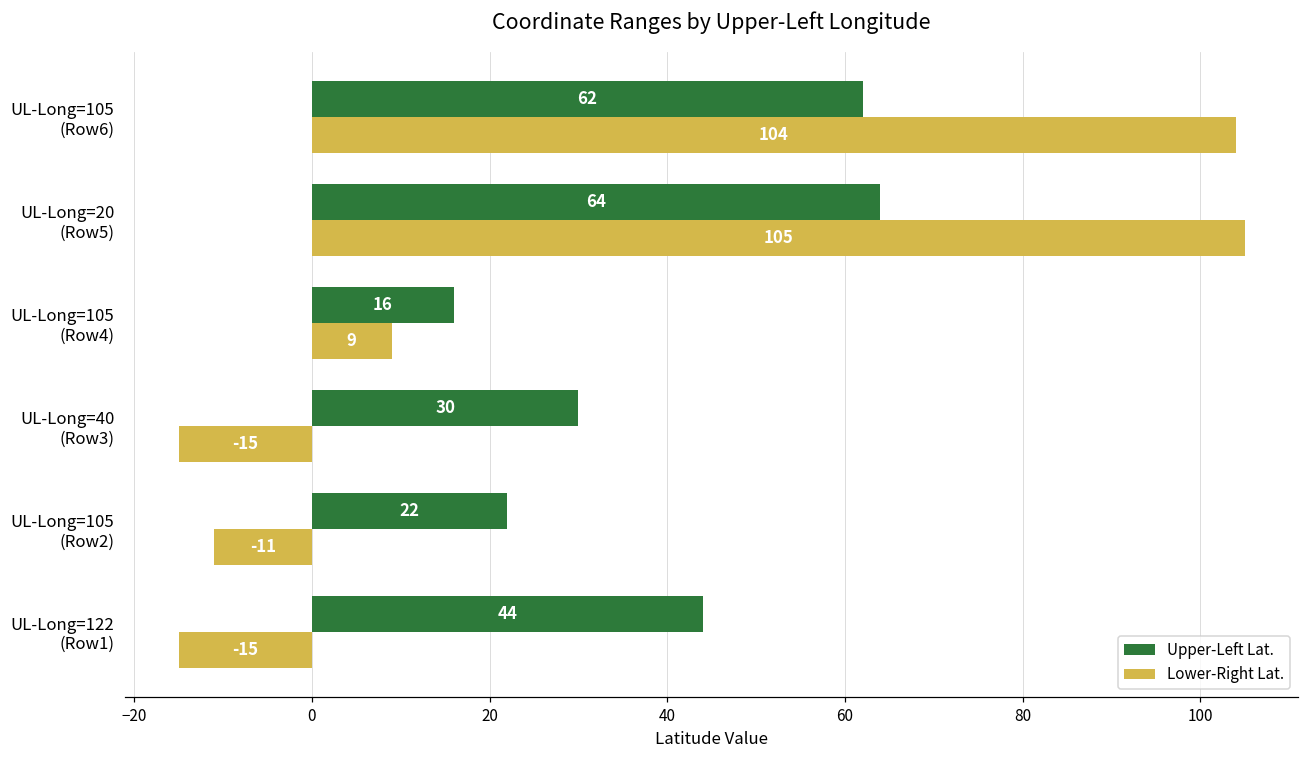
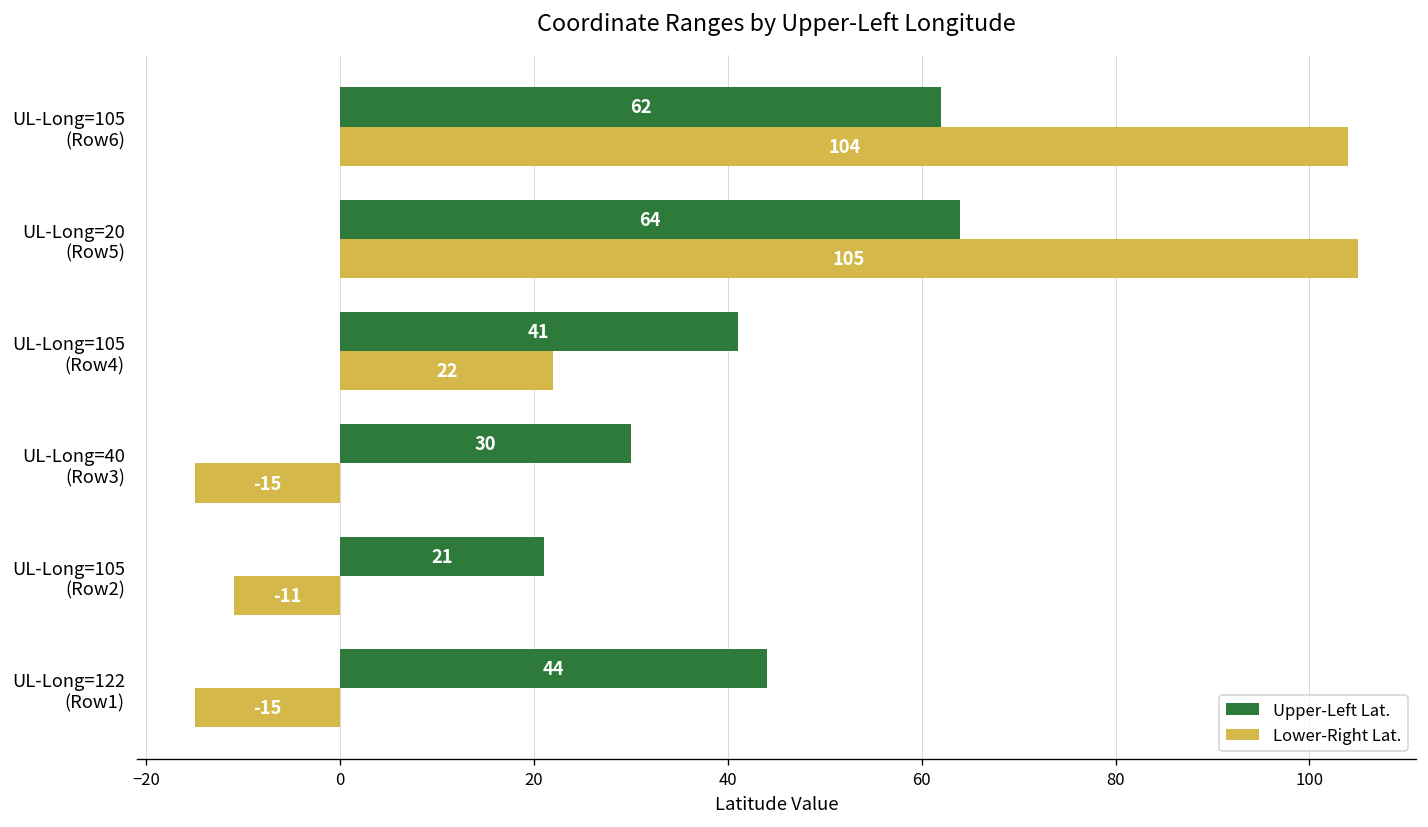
  {
    "Upper-Left Lat.": {
      "UL-Long=105 (Row6)": 62,
      "UL-Long=20 (Row5)": 64,
-     "UL-Long=105 (Row4)": 16,
+     "UL-Long=105 (Row4)": 41,
      "UL-Long=40 (Row3)": 30,
-     "UL-Long=105 (Row2)": 22,
+     "UL-Long=105 (Row2)": 21,
      "UL-Long=122 (Row1)": 44
    },
    "Lower-Right Lat.": {
      "UL-Long=105 (Row6)": 104,
      "UL-Long=20 (Row5)": 105,
-     "UL-Long=105 (Row4)": 9,
+     "UL-Long=105 (Row4)": 22,
      "UL-Long=40 (Row3)": -15,
      "UL-Long=105 (Row2)": -11,
      "UL-Long=122 (Row1)": -15
    }
  }
